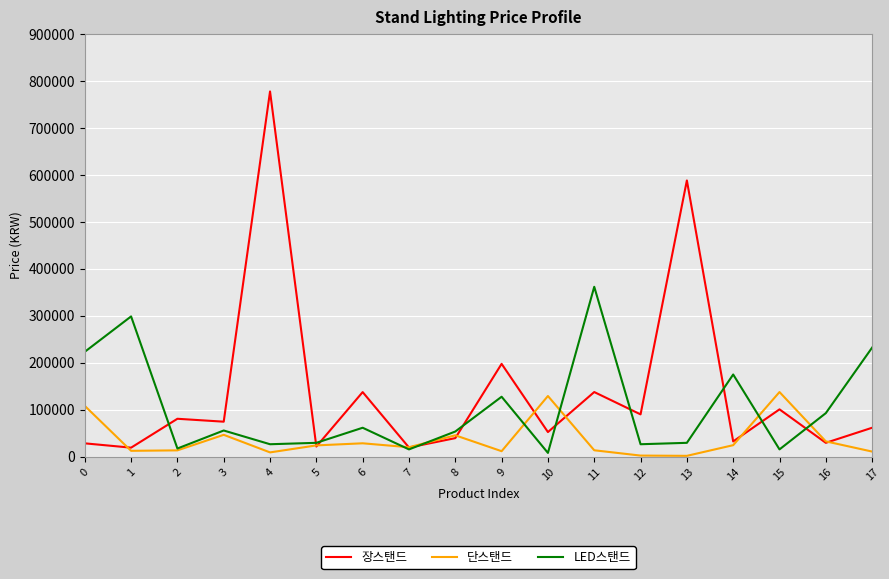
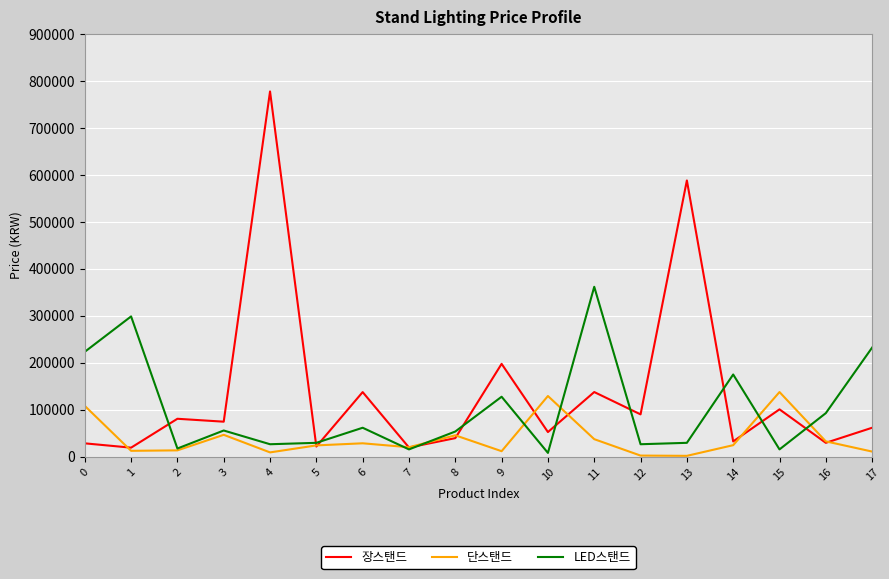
  {
    "장스탠드": {
      "0": 30000,
      "1": 20000,
      "2": 80000,
      "3": 70000,
      "4": 780000,
      "6": 140000,
      "8": 40000,
      "9": 200000,
      "10": 50000,
      "11": 140000,
      "12": 90000,
      "13": 590000,
      "14": 30000,
      "15": 100000,
      "17": 60000
    },
    "단스탠드": {
      "0": 110000,
      "1": 10000,
      "3": 50000,
      "4": 10000,
      "6": 30000,
      "8": 50000,
      "9": 10000,
      "10": 130000,
-     "11": 10000,
+     "11": 40000,
      "12": 0,
      "13": 0,
      "14": 20000,
      "15": 140000,
      "17": 10000
    },
    "LED스탠드": {
      "0": 220000,
      "1": 300000,
      "3": 60000,
      "4": 30000,
      "5": 30000,
      "6": 60000,
      "8": 50000,
      "9": 130000,
      "10": 10000,
      "11": 360000,
      "12": 30000,
      "13": 30000,
      "14": 180000,
      "15": 20000,
      "16": 90000,
      "17": 230000
    }
  }
